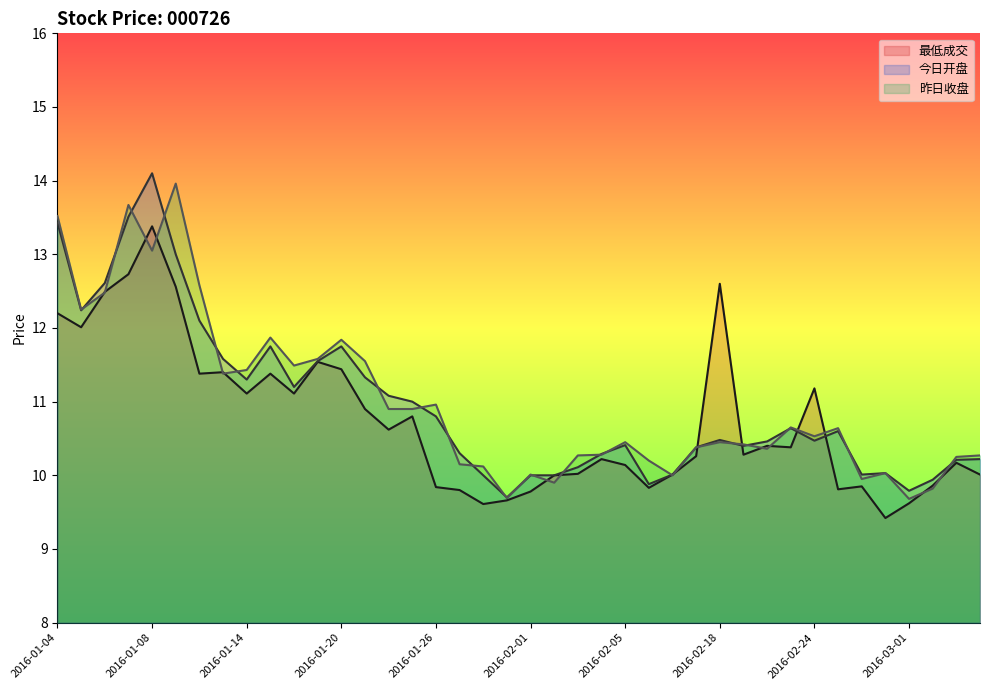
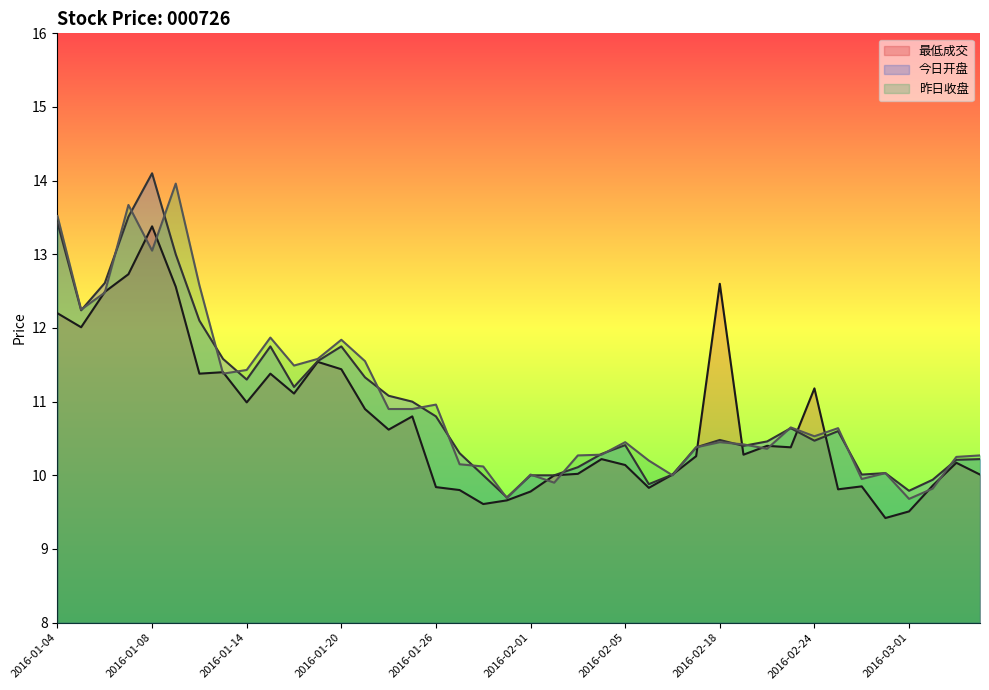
  {
    "最低成交": {
      "2016-01-04": 12.2,
      "2016-01-08": 13.4,
-     "2016-01-14": 11.1,
+     "2016-01-14": 11.0,
      "2016-01-20": 11.4,
      "2016-01-26": 9.8,
      "2016-02-01": 9.8,
      "2016-02-05": 10.1,
      "2016-02-18": 12.6,
      "2016-02-24": 11.2,
-     "2016-03-01": 9.6
+     "2016-03-01": 9.5
    }
  }
